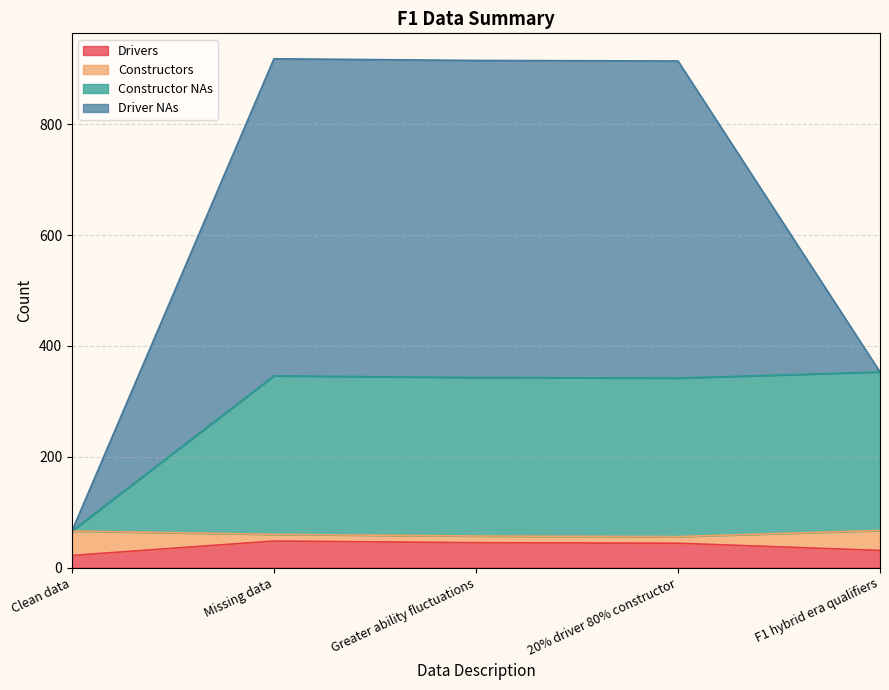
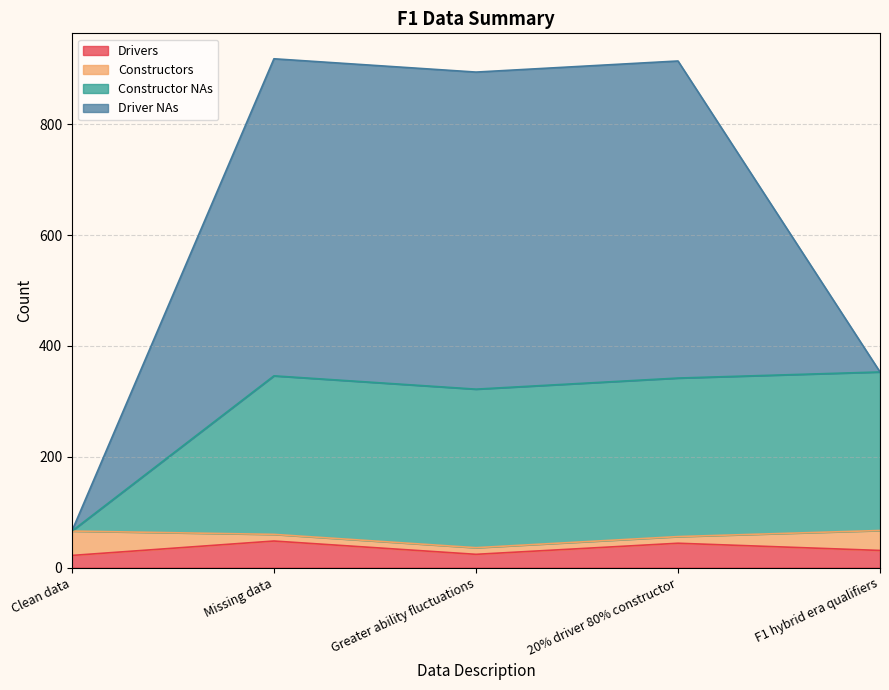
  {
    "Drivers": {
      "Clean data": 20,
      "Missing data": 50,
-     "Greater ability fluctuations": 50,
+     "Greater ability fluctuations": 20,
      "20% driver 80% constructor": 40,
      "F1 hybrid era qualifiers": 30
    },
    "Constructors": {
      "Missing data": 10,
      "Greater ability fluctuations": 10,
      "20% driver 80% constructor": 10,
      "F1 hybrid era qualifiers": 40
    }
  }
